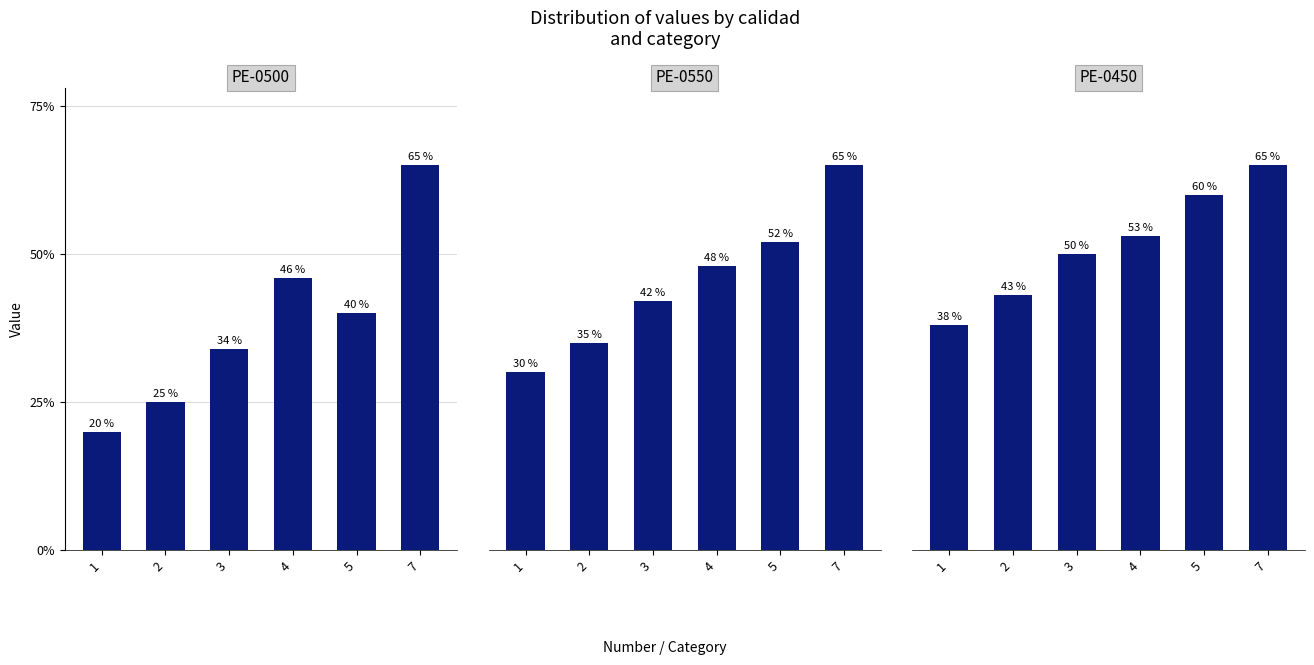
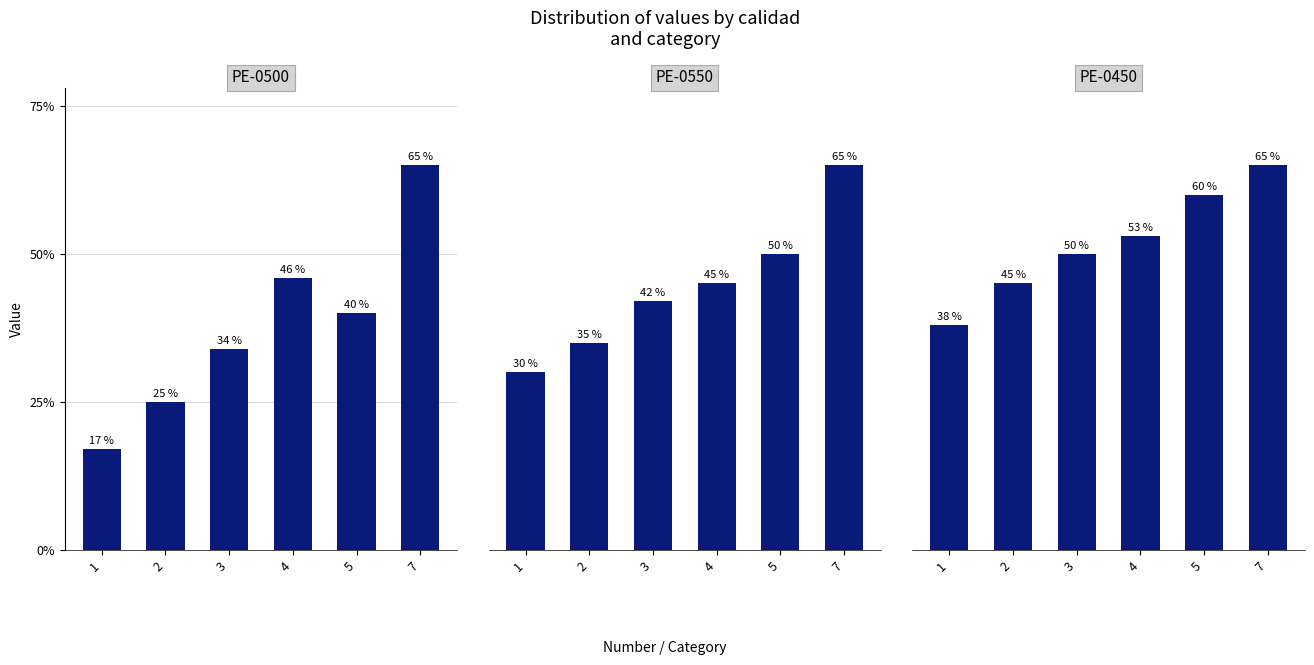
  {
    "PE-0500": {
-     "1": "20 %",
+     "1": "17 %",
      "2": "25 %",
      "3": "34 %",
      "4": "46 %",
      "5": "40 %",
      "7": "65 %"
    },
    "PE-0550": {
      "1": "30 %",
      "2": "35 %",
      "3": "42 %",
-     "4": "48 %",
-     "5": "52 %",
+     "4": "45 %",
+     "5": "50 %",
      "7": "65 %"
    },
    "PE-0450": {
      "1": "38 %",
-     "2": "43 %",
+     "2": "45 %",
      "3": "50 %",
      "4": "53 %",
      "5": "60 %",
      "7": "65 %"
    }
  }
